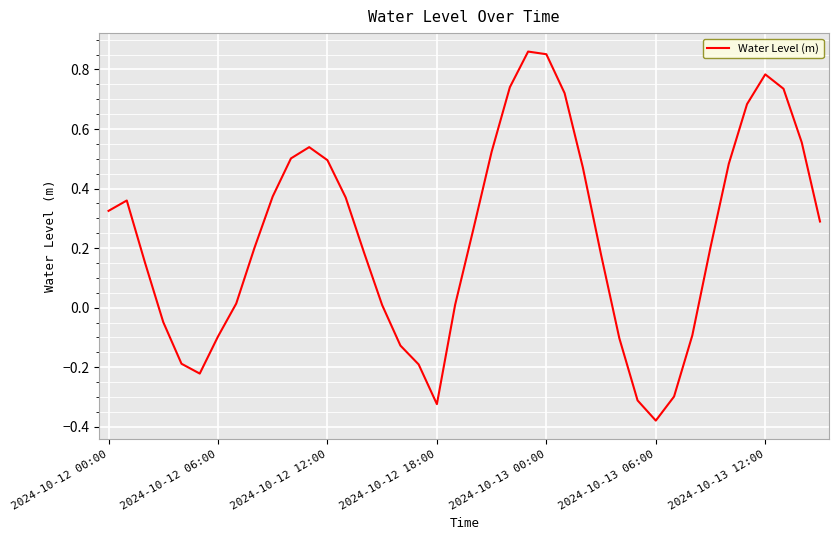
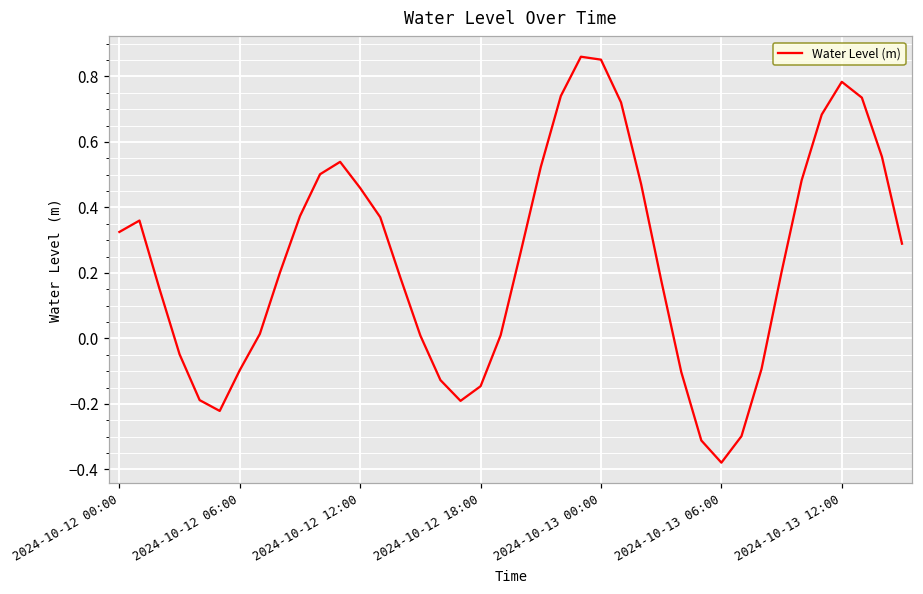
  {
    "2024-10-12 00:00": 0.33,
    "2024-10-12 06:00": -0.10,
-   "2024-10-12 12:00": 0.50,
-   "2024-10-12 18:00": -0.32,
+   "2024-10-12 12:00": 0.46,
+   "2024-10-12 18:00": -0.15,
    "2024-10-13 00:00": 0.85,
    "2024-10-13 06:00": -0.38,
    "2024-10-13 12:00": 0.78
  }
